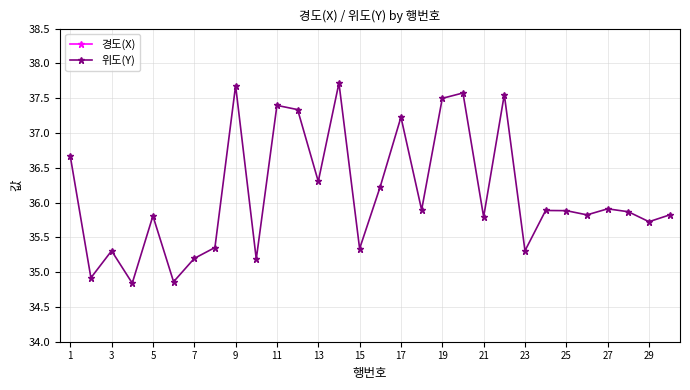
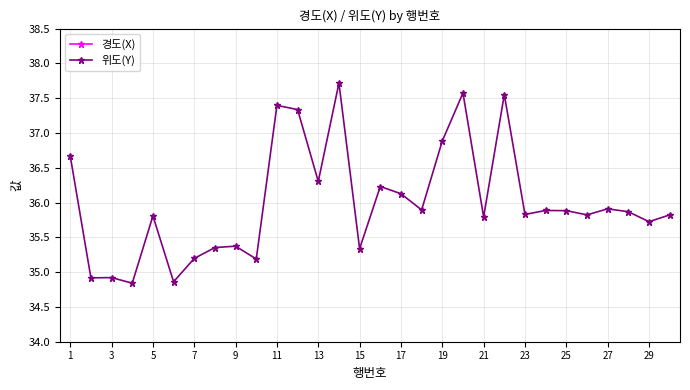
  {
    "위도(Y)": {
      "1": 36.7,
-     "3": 35.3,
+     "3": 34.9,
      "5": 35.8,
      "7": 35.2,
-     "9": 37.7,
+     "9": 35.4,
      "11": 37.4,
      "13": 36.3,
      "15": 35.3,
-     "17": 37.2,
-     "19": 37.5,
+     "17": 36.1,
+     "19": 36.9,
      "21": 35.8,
-     "23": 35.3,
+     "23": 35.8,
      "25": 35.9,
      "27": 35.9,
      "29": 35.7
    }
  }
